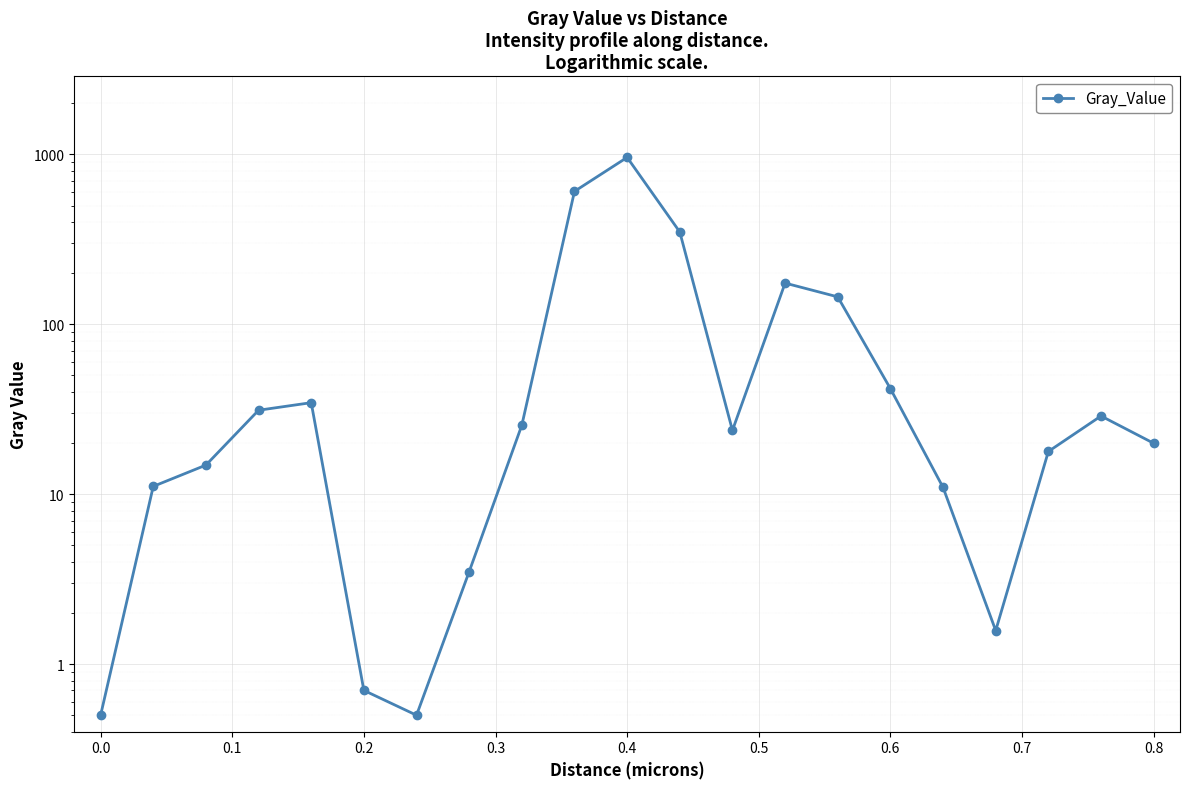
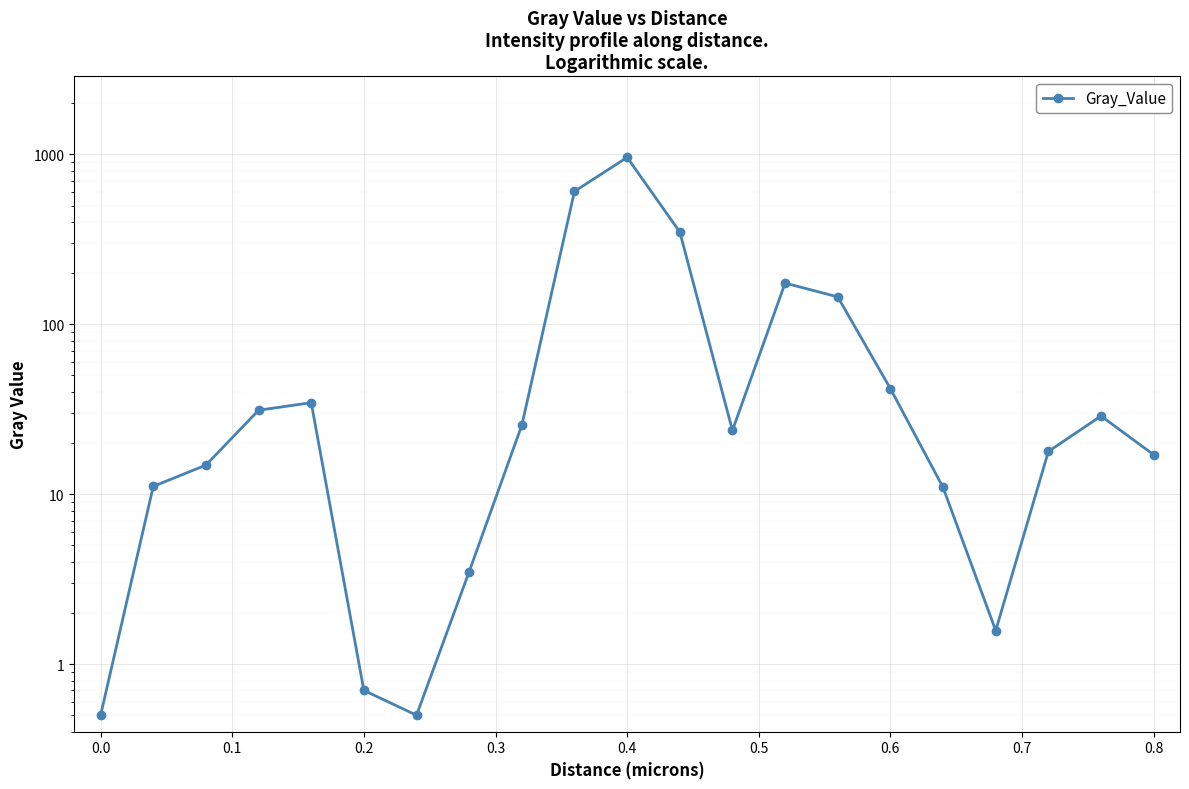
  {
    "0.0": 0.50,
    "0.2": 0.70,
    "0.4": 1000,
    "0.6": 42,
-   "0.8": 20
+   "0.8": 17
  }
